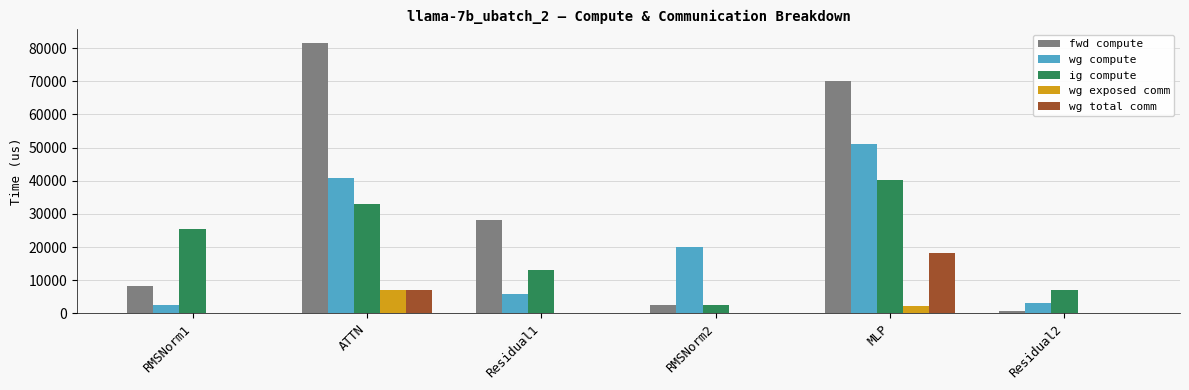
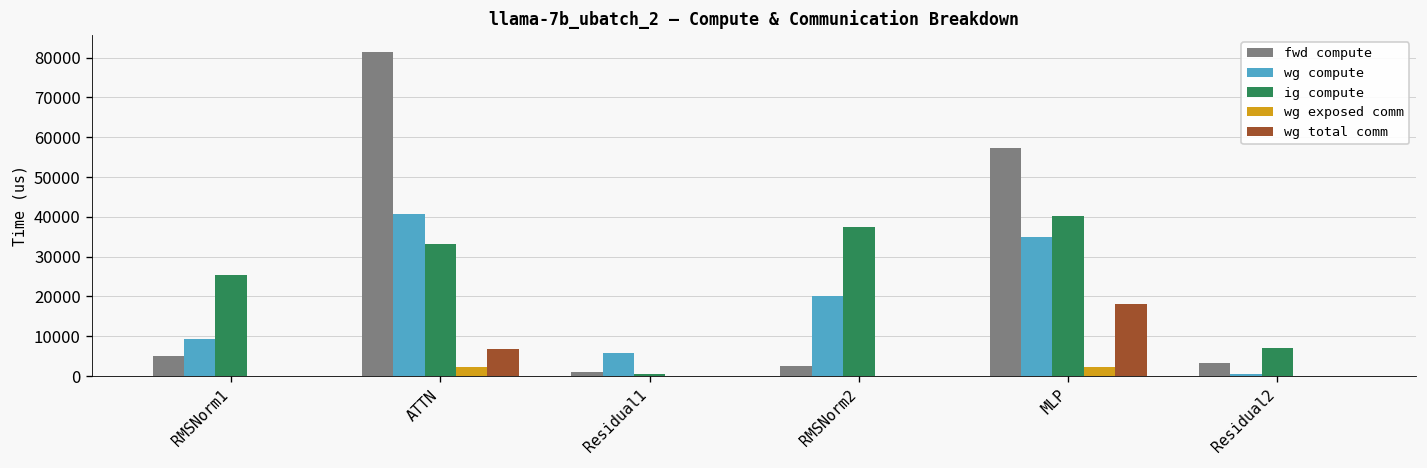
  {
    "fwd compute": {
-     "RMSNorm1": 8000,
+     "RMSNorm1": 5000,
      "ATTN": 82000,
-     "Residual1": 28000,
+     "Residual1": 1000,
      "RMSNorm2": 3000,
-     "MLP": 70000,
-     "Residual2": 1000
+     "MLP": 57000,
+     "Residual2": 3000
    },
    "wg compute": {
-     "RMSNorm1": 3000,
+     "RMSNorm1": 9000,
      "ATTN": 41000,
      "Residual1": 6000,
      "RMSNorm2": 20000,
-     "MLP": 51000,
-     "Residual2": 3000
+     "MLP": 35000,
+     "Residual2": 1000
    },
    "ig compute": {
      "RMSNorm1": 25000,
      "ATTN": 33000,
-     "Residual1": 13000,
-     "RMSNorm2": 3000,
+     "Residual1": 1000,
+     "RMSNorm2": 37000,
      "MLP": 40000,
      "Residual2": 7000
    },
    "wg exposed comm": {
      "RMSNorm1": 0,
-     "ATTN": 7000,
+     "ATTN": 2000,
      "Residual1": 0,
      "RMSNorm2": 0,
      "MLP": 2000,
      "Residual2": 0
    },
    "wg total comm": {
      "RMSNorm1": 0,
      "ATTN": 7000,
      "Residual1": 0,
      "RMSNorm2": 0,
      "MLP": 18000,
      "Residual2": 0
    }
  }
